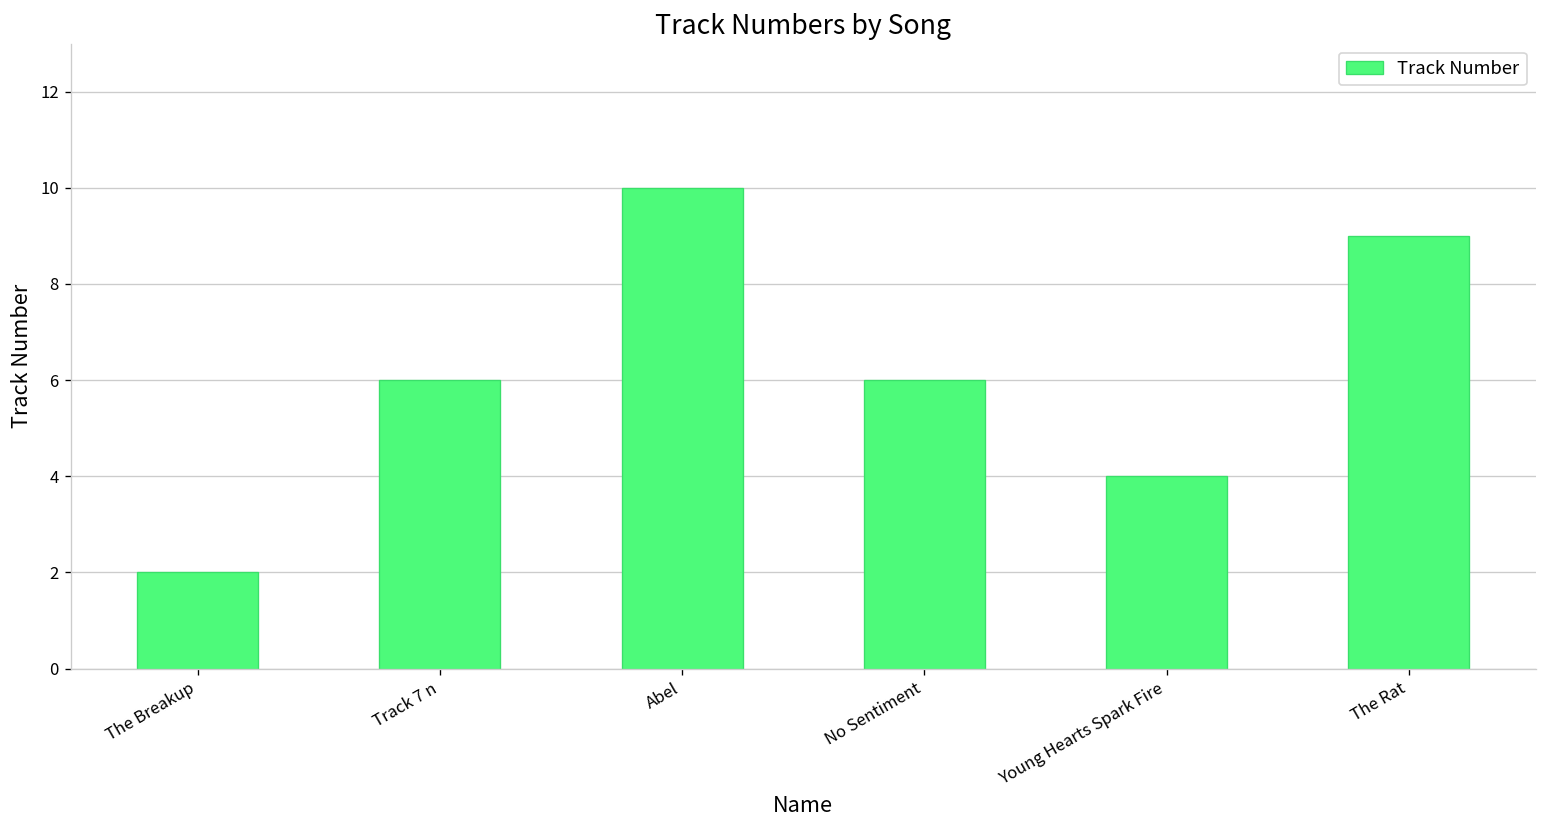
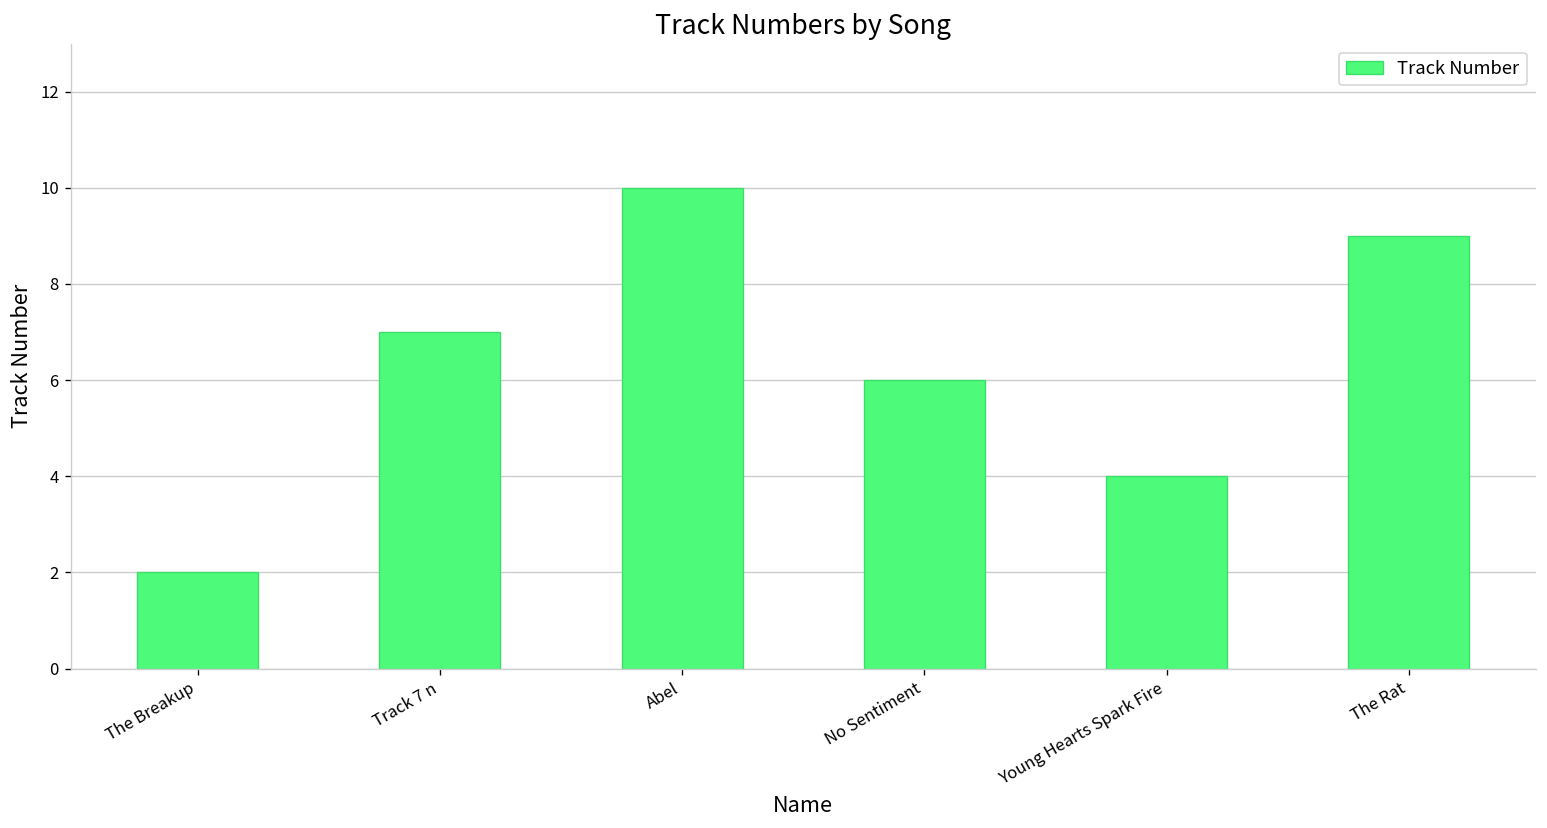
  {
    "The Breakup": 2,
-   "Track 7 n": 6,
+   "Track 7 n": 7,
    "Abel": 10,
    "No Sentiment": 6,
    "Young Hearts Spark Fire": 4,
    "The Rat": 9
  }
